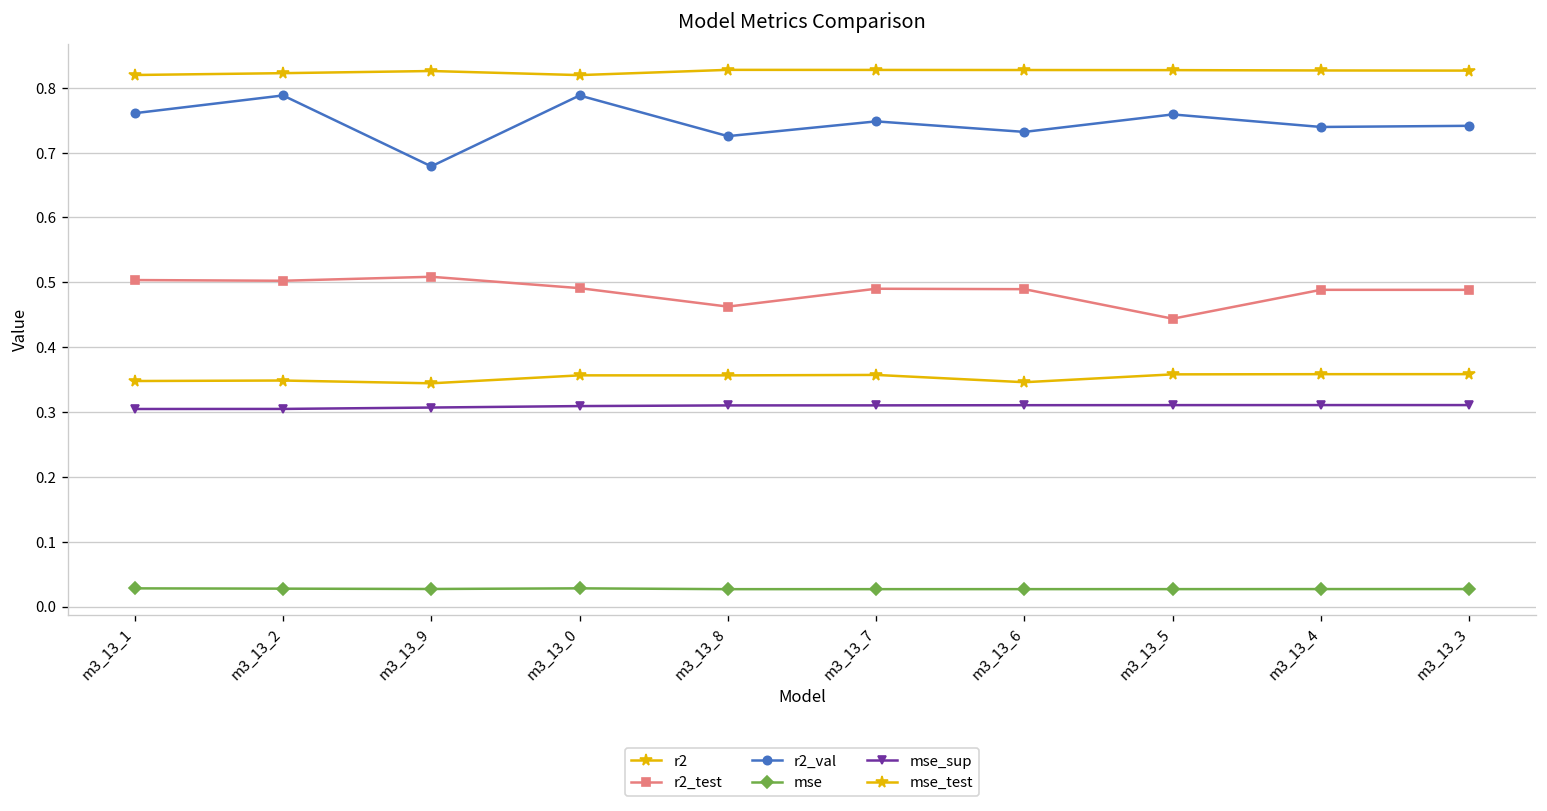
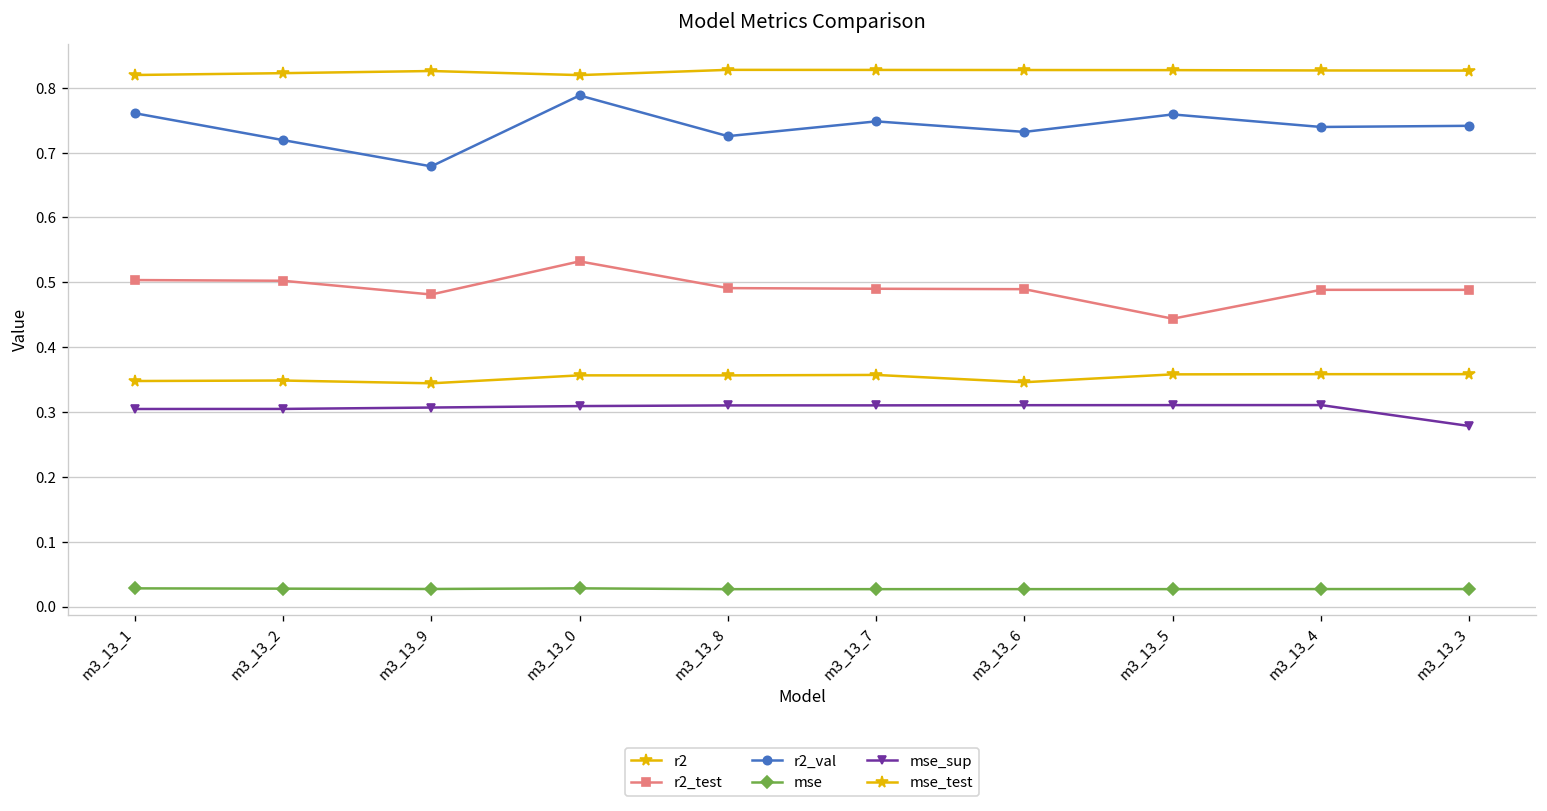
  {
    "r2_test": {
      "m3_13_1": 0.50,
      "m3_13_2": 0.50,
-     "m3_13_9": 0.51,
-     "m3_13_0": 0.49,
-     "m3_13_8": 0.46,
+     "m3_13_9": 0.48,
+     "m3_13_0": 0.53,
+     "m3_13_8": 0.49,
      "m3_13_7": 0.49,
      "m3_13_6": 0.49,
      "m3_13_5": 0.44,
      "m3_13_4": 0.49,
      "m3_13_3": 0.49
    },
    "r2_val": {
      "m3_13_1": 0.76,
-     "m3_13_2": 0.79,
+     "m3_13_2": 0.72,
      "m3_13_9": 0.68,
      "m3_13_0": 0.79,
      "m3_13_8": 0.73,
      "m3_13_7": 0.75,
      "m3_13_6": 0.73,
      "m3_13_5": 0.76,
      "m3_13_4": 0.74,
      "m3_13_3": 0.74
    },
    "mse": {
      "m3_13_1": 0.03,
      "m3_13_2": 0.03,
      "m3_13_9": 0.03,
      "m3_13_0": 0.03,
      "m3_13_8": 0.03,
      "m3_13_7": 0.03,
      "m3_13_6": 0.03,
      "m3_13_5": 0.03,
      "m3_13_4": 0.03,
      "m3_13_3": 0.03
    },
    "mse_sup": {
      "m3_13_1": 0.30,
      "m3_13_2": 0.30,
      "m3_13_9": 0.31,
      "m3_13_0": 0.31,
      "m3_13_8": 0.31,
      "m3_13_7": 0.31,
      "m3_13_6": 0.31,
      "m3_13_5": 0.31,
      "m3_13_4": 0.31,
-     "m3_13_3": 0.31
+     "m3_13_3": 0.28
    }
  }
